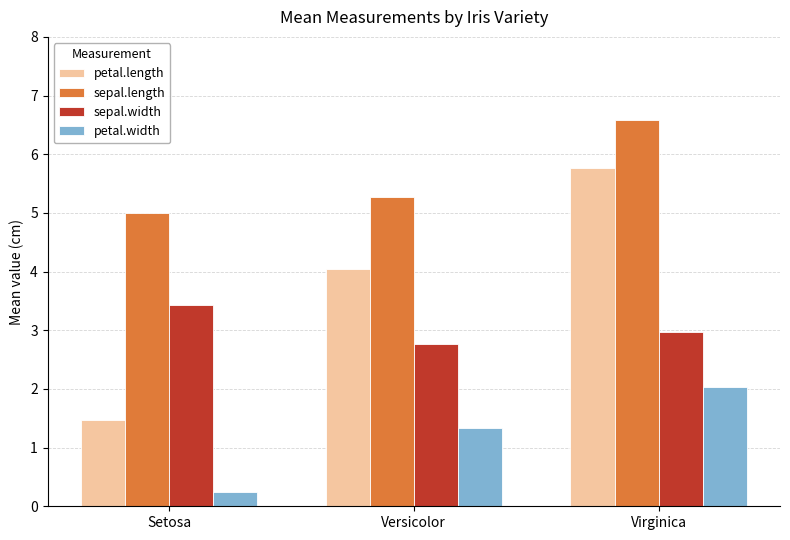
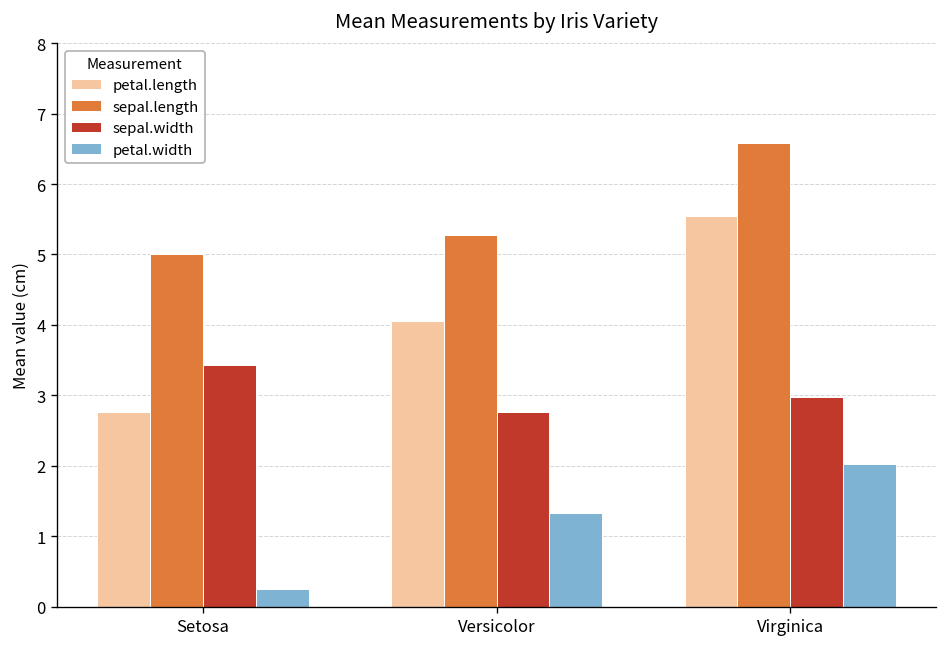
  {
    "petal.length": {
-     "Setosa": 1.5,
+     "Setosa": 2.8,
      "Versicolor": 4.1,
-     "Virginica": 5.8
+     "Virginica": 5.6
    },
    "sepal.length": {
      "Setosa": 5.0,
      "Versicolor": 5.3,
      "Virginica": 6.6
    },
    "sepal.width": {
      "Setosa": 3.4,
      "Versicolor": 2.8,
      "Virginica": 3.0
    },
    "petal.width": {
      "Setosa": 0.2,
      "Versicolor": 1.3,
      "Virginica": 2.0
    }
  }
